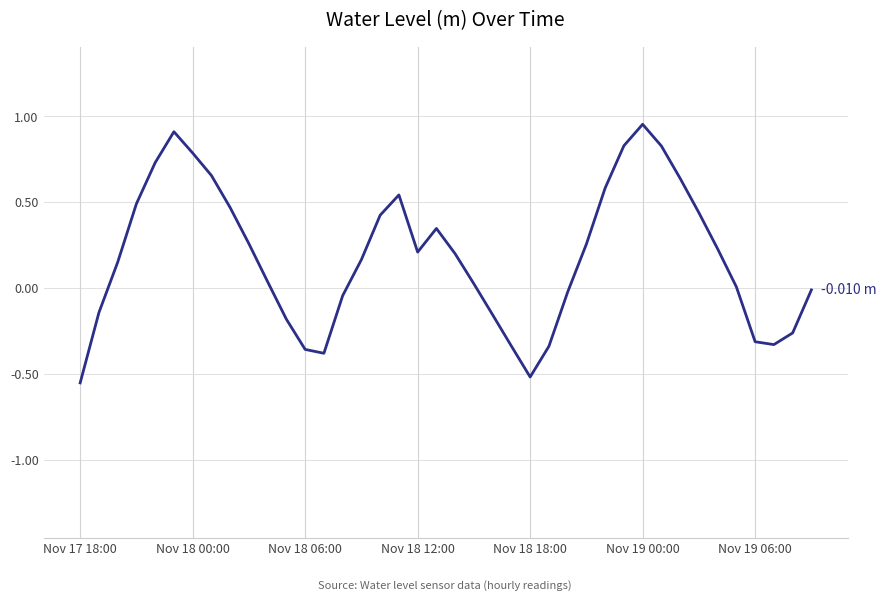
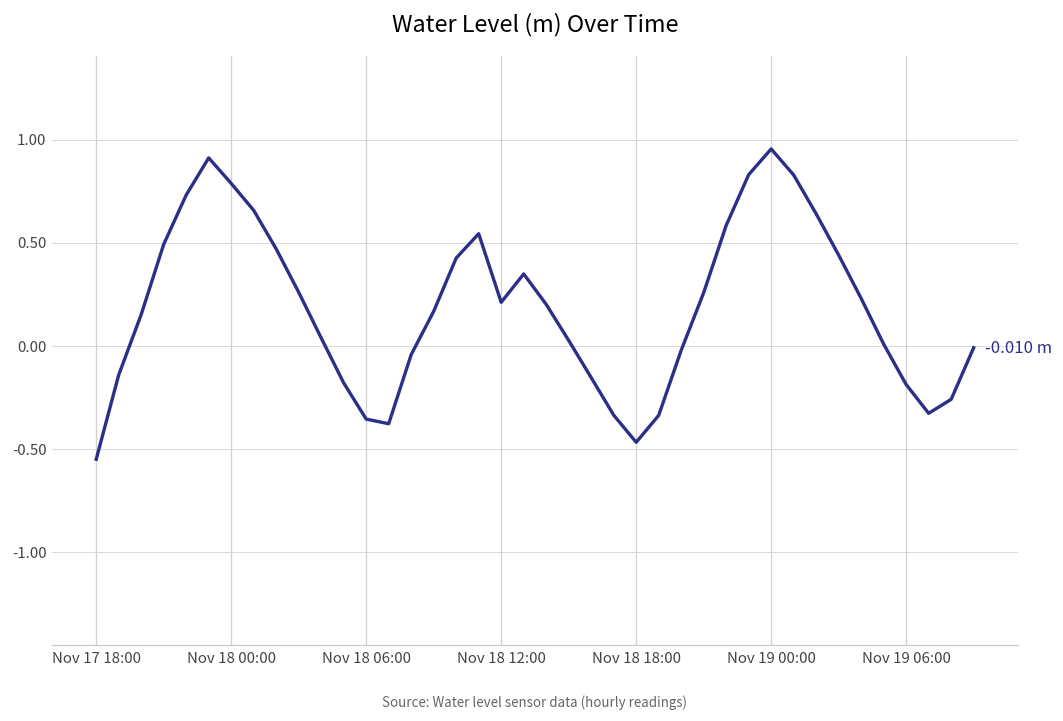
  {
    "Nov 17 18:00": -0.55,
    "Nov 18 00:00": 0.79,
    "Nov 18 06:00": -0.36,
    "Nov 18 12:00": 0.21,
-   "Nov 18 18:00": -0.52,
+   "Nov 18 18:00": -0.47,
    "Nov 19 00:00": 0.95,
-   "Nov 19 06:00": -0.31
+   "Nov 19 06:00": -0.19
  }
